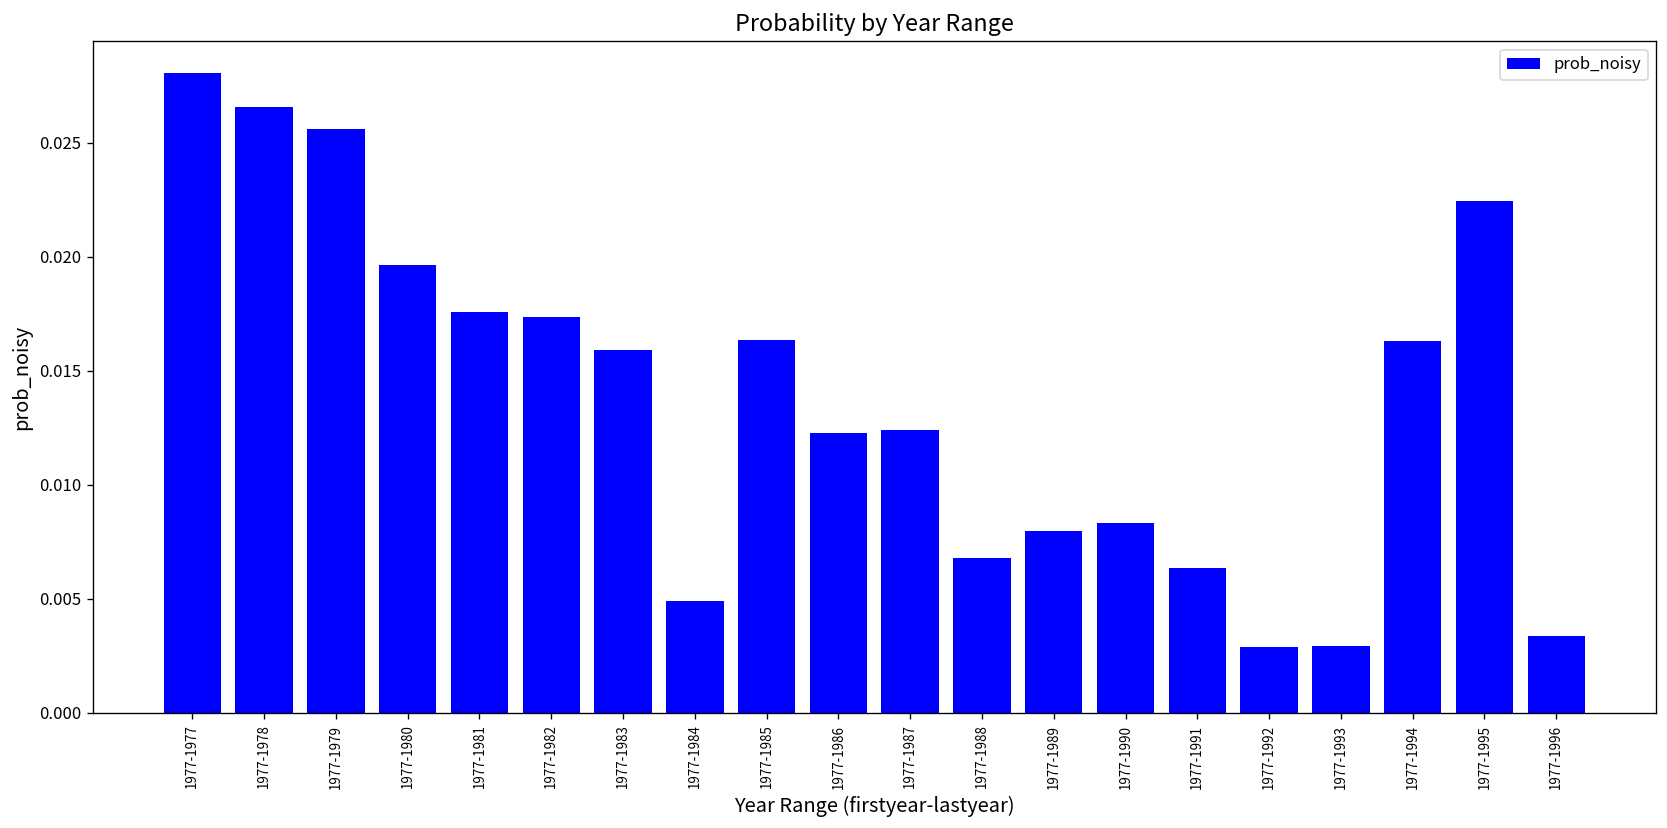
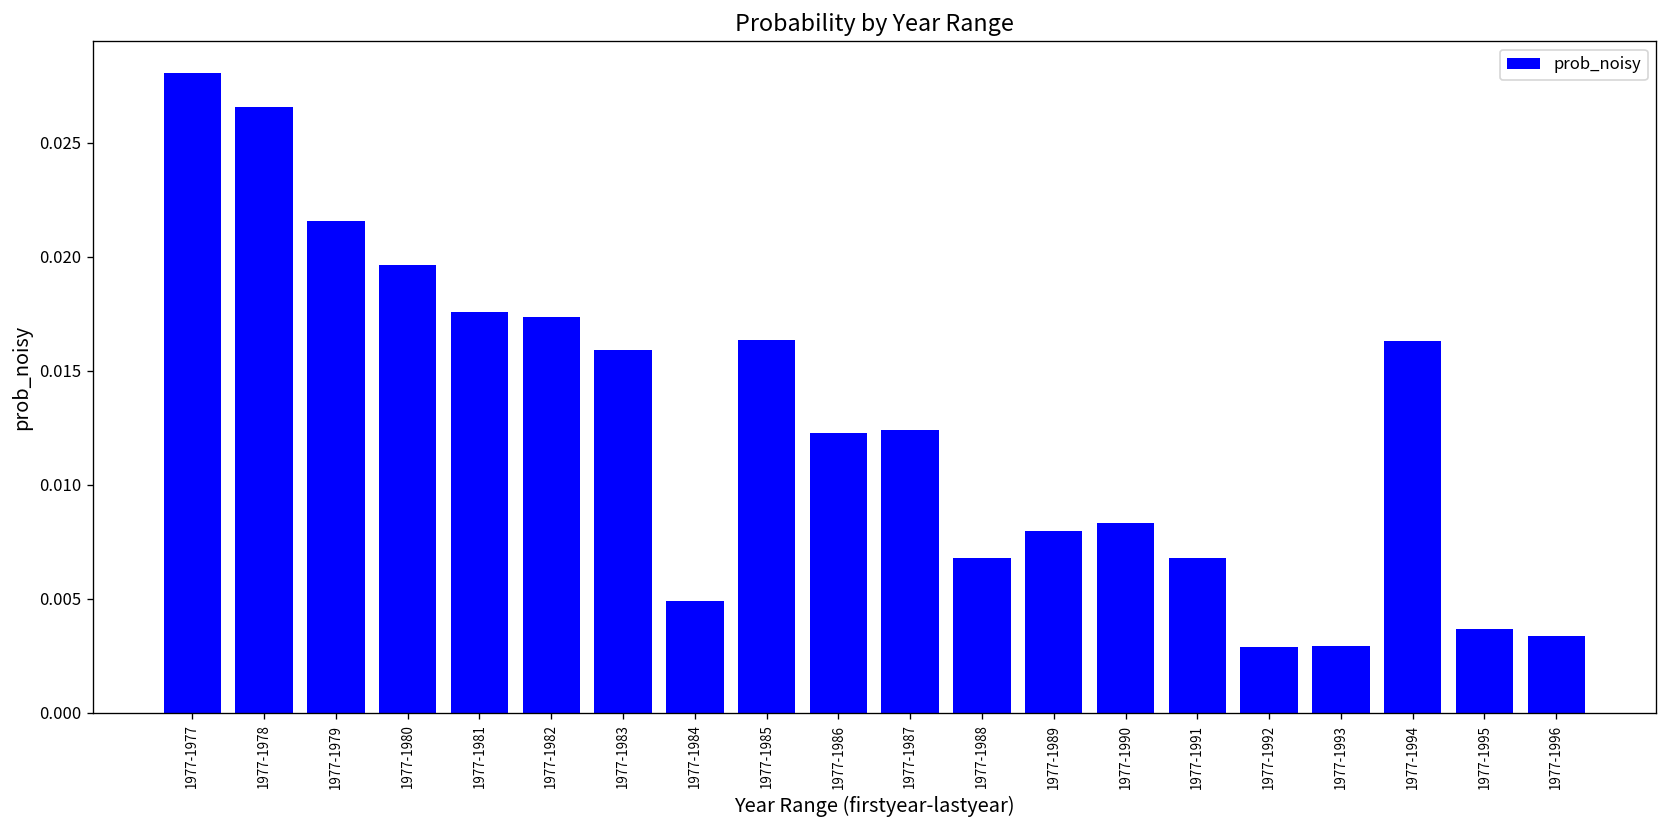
  {
    "1977-1977": 0.0281,
    "1977-1978": 0.0266,
-   "1977-1979": 0.0256,
+   "1977-1979": 0.0216,
    "1977-1980": 0.0196,
    "1977-1981": 0.0176,
    "1977-1982": 0.0174,
    "1977-1983": 0.0159,
    "1977-1984": 0.0049,
    "1977-1985": 0.0164,
    "1977-1986": 0.0123,
    "1977-1987": 0.0124,
    "1977-1988": 0.0068,
    "1977-1989": 0.0080,
    "1977-1990": 0.0083,
-   "1977-1991": 0.0064,
+   "1977-1991": 0.0068,
    "1977-1992": 0.0029,
    "1977-1993": 0.0029,
    "1977-1994": 0.0163,
-   "1977-1995": 0.0225,
+   "1977-1995": 0.0037,
    "1977-1996": 0.0034
  }
